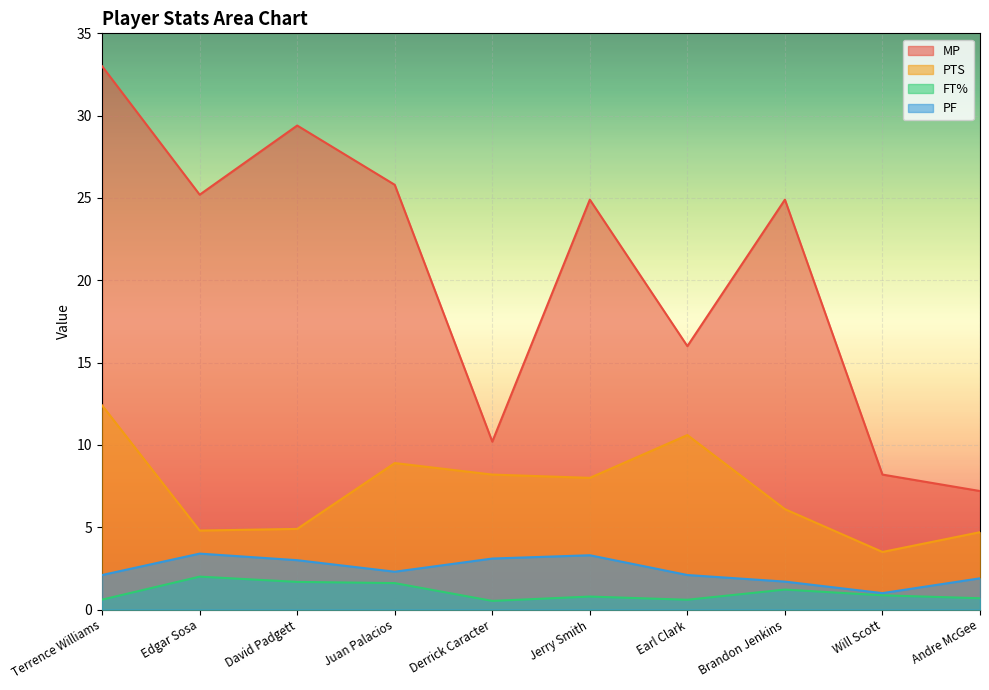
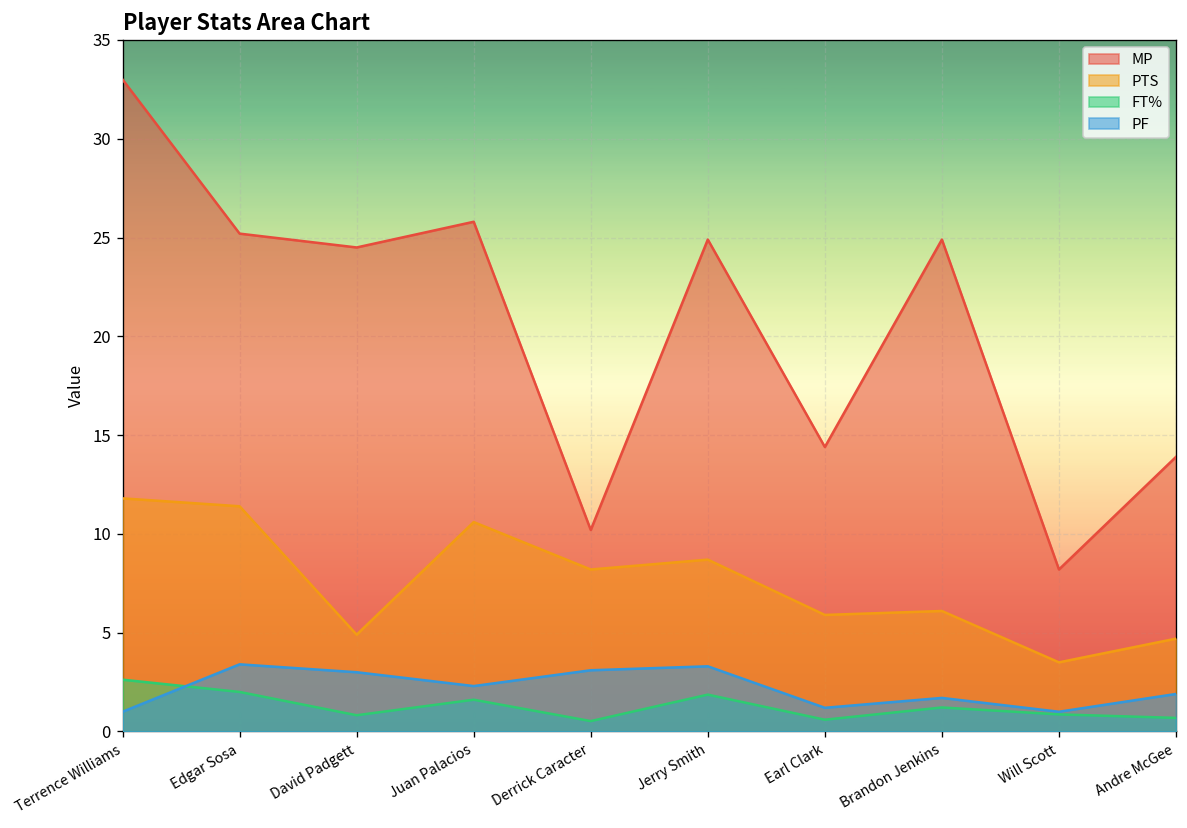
  {
    "MP": {
      "Terrence Williams": 33.0,
      "Edgar Sosa": 25.2,
-     "David Padgett": 29.4,
+     "David Padgett": 24.5,
      "Juan Palacios": 25.8,
      "Derrick Caracter": 10.2,
      "Jerry Smith": 24.9,
-     "Earl Clark": 16.0,
+     "Earl Clark": 14.4,
      "Brandon Jenkins": 24.9,
      "Will Scott": 8.2,
-     "Andre McGee": 7.2
+     "Andre McGee": 13.9
    },
    "PTS": {
-     "Terrence Williams": 12.4,
-     "Edgar Sosa": 4.8,
+     "Terrence Williams": 11.8,
+     "Edgar Sosa": 11.4,
      "David Padgett": 4.9,
-     "Juan Palacios": 8.9,
+     "Juan Palacios": 10.6,
      "Derrick Caracter": 8.2,
-     "Jerry Smith": 8.0,
-     "Earl Clark": 10.6,
+     "Jerry Smith": 8.7,
+     "Earl Clark": 5.9,
      "Brandon Jenkins": 6.1,
      "Will Scott": 3.5,
      "Andre McGee": 4.7
    },
    "FT%": {
-     "Terrence Williams": 0.6,
+     "Terrence Williams": 2.6,
      "Edgar Sosa": 2.0,
-     "David Padgett": 1.7,
+     "David Padgett": 0.8,
      "Juan Palacios": 1.6,
      "Derrick Caracter": 0.5,
-     "Jerry Smith": 0.8,
+     "Jerry Smith": 1.9,
      "Earl Clark": 0.6,
      "Brandon Jenkins": 1.2,
      "Andre McGee": 0.7
    },
    "PF": {
-     "Terrence Williams": 2.1,
+     "Terrence Williams": 1.0,
      "Edgar Sosa": 3.4,
      "David Padgett": 3.0,
      "Juan Palacios": 2.3,
      "Derrick Caracter": 3.1,
      "Jerry Smith": 3.3,
-     "Earl Clark": 2.1,
+     "Earl Clark": 1.2,
      "Brandon Jenkins": 1.7,
      "Andre McGee": 1.9
    }
  }
